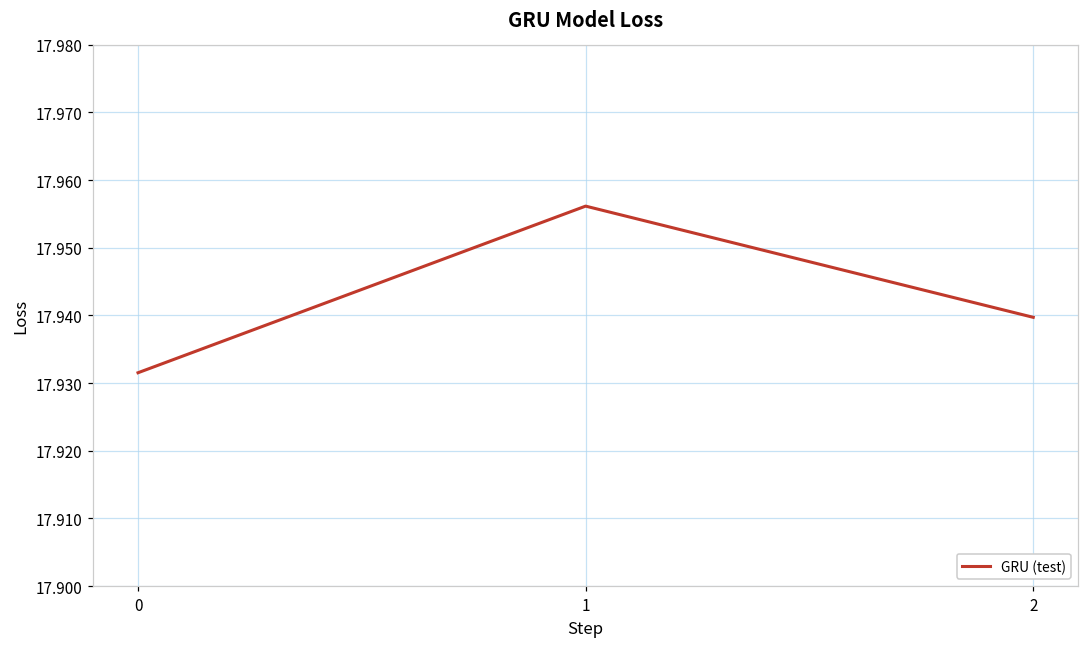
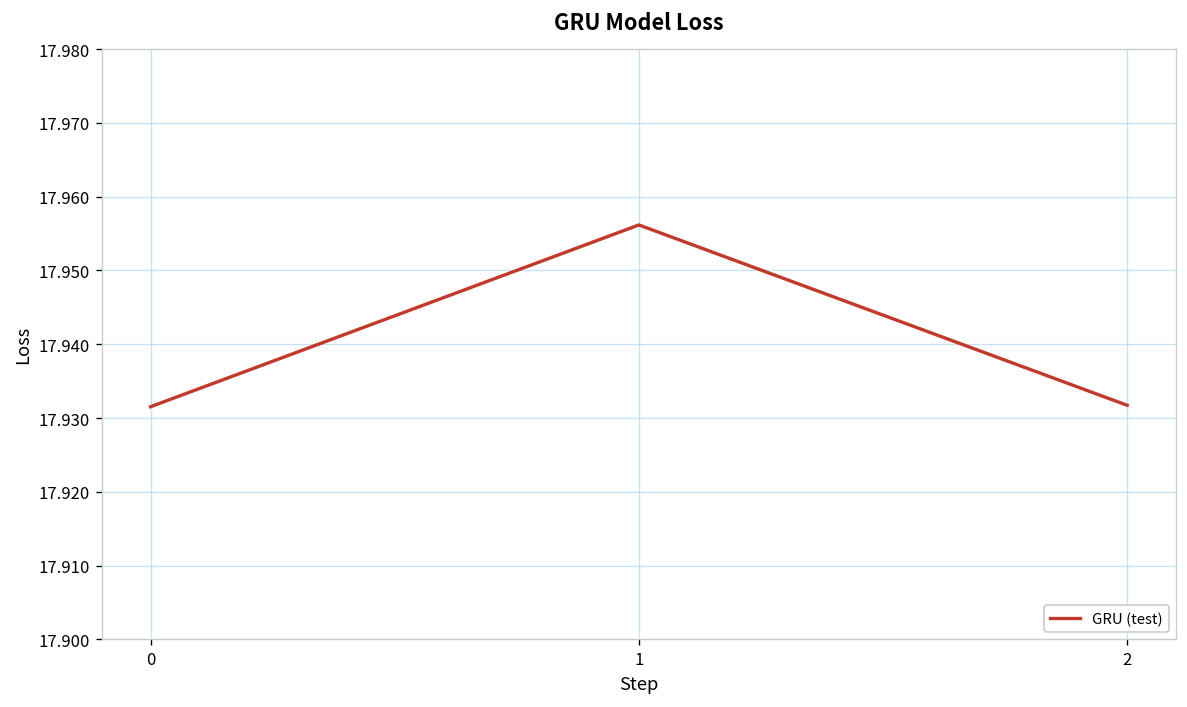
  {
    "0": 17.932,
    "1": 17.956,
-   "2": 17.940
+   "2": 17.932
  }
